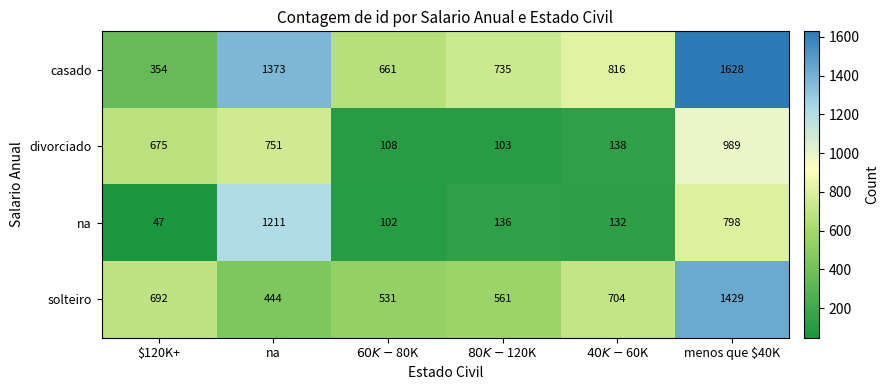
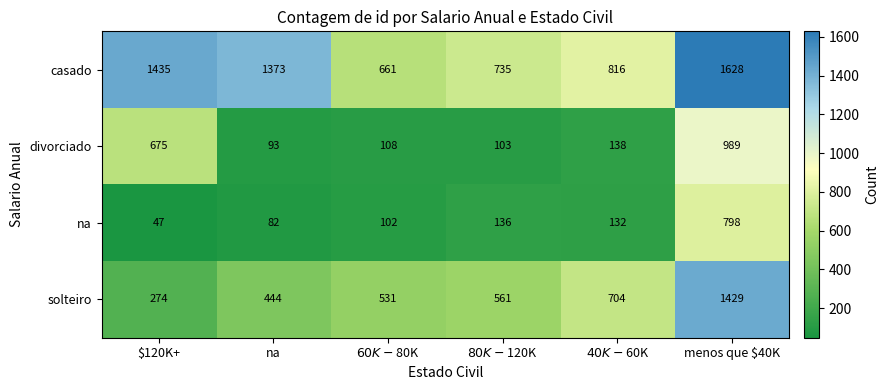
  {
    "casado": {
-     "$120K+": 354,
+     "$120K+": 1435,
      "na": 1373,
      "menos que $40K": 1628
    },
    "divorciado": {
      "$120K+": 675,
-     "na": 751,
+     "na": 93,
      "menos que $40K": 989
    },
    "na": {
      "$120K+": 47,
-     "na": 1211,
+     "na": 82,
      "menos que $40K": 798
    },
    "solteiro": {
-     "$120K+": 692,
+     "$120K+": 274,
      "na": 444,
      "menos que $40K": 1429
    }
  }
